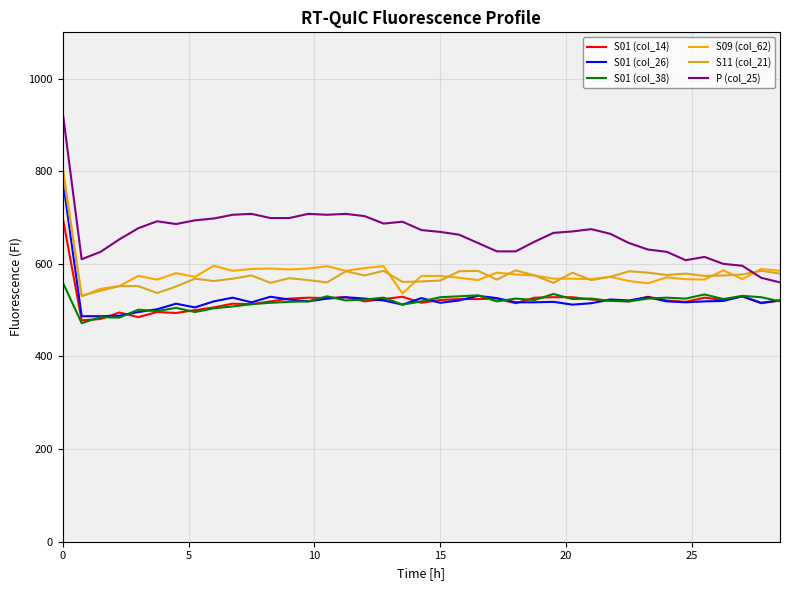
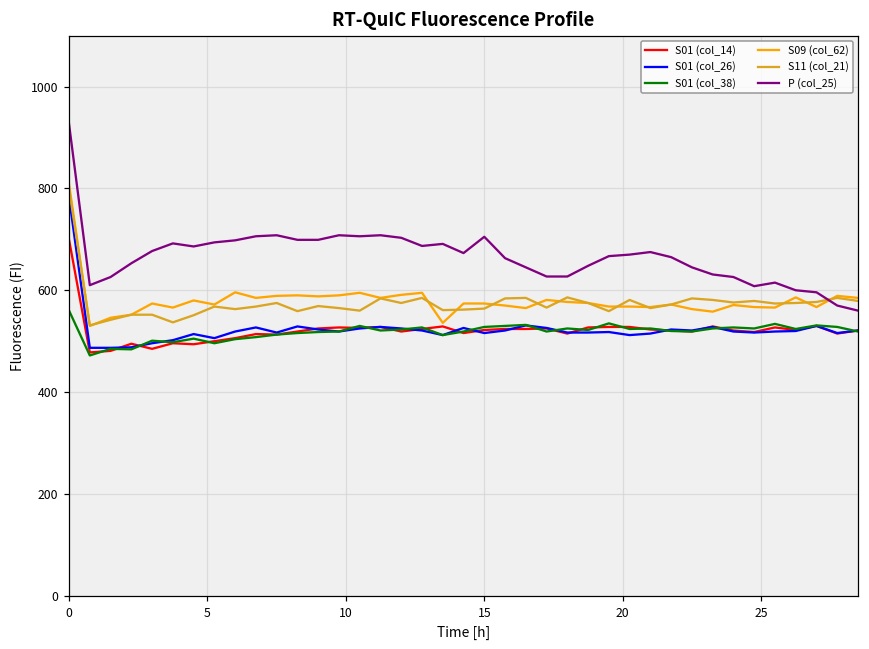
  {
    "S01 (col_14)": {
      "0": 700,
      "15": 520
    },
    "S01 (col_26)": {
      "0": 780,
      "15": 520
    },
    "S01 (col_38)": {
      "0": 560,
      "15": 530
    },
    "P (col_25)": {
      "0": 930,
-     "15": 670
+     "15": 710
    }
  }
